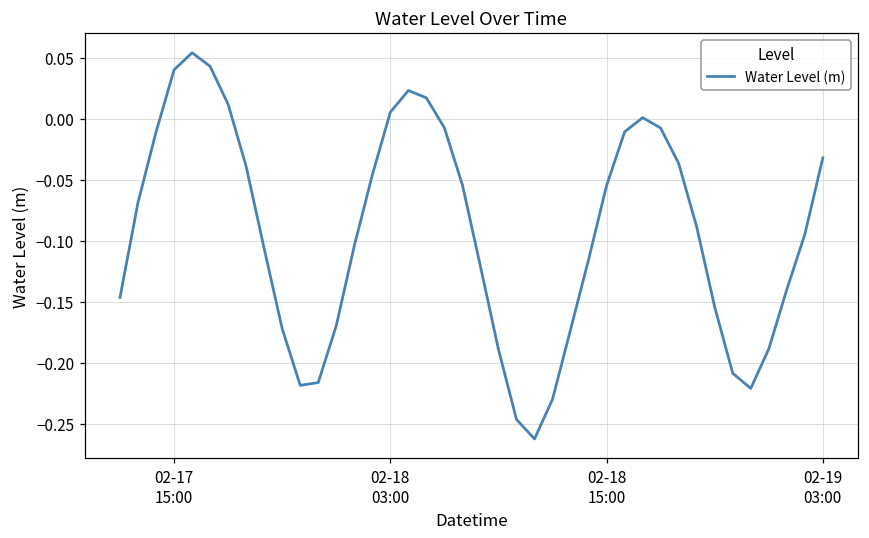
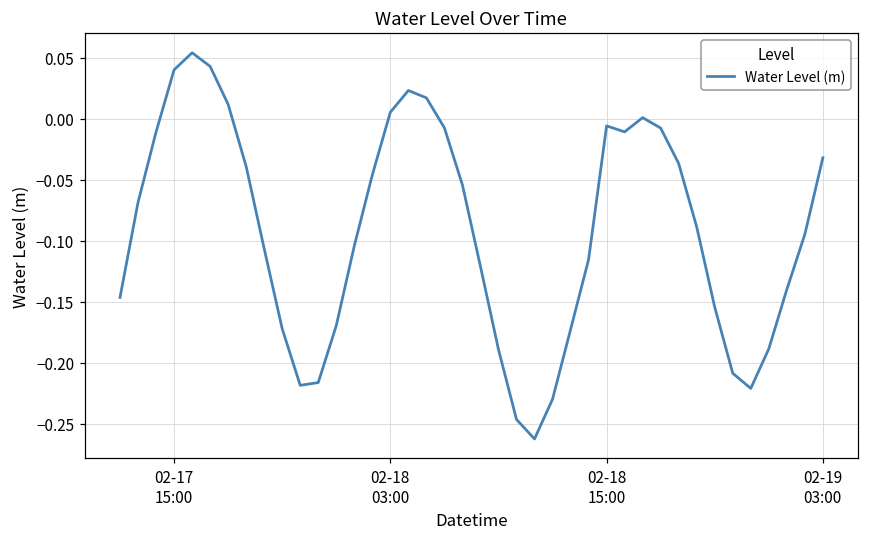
  {
    "02-17 15:00": 0.040,
    "02-18 03:00": 0.005,
-   "02-18 15:00": -0.055,
+   "02-18 15:00": -0.006,
    "02-19 03:00": -0.032
  }
